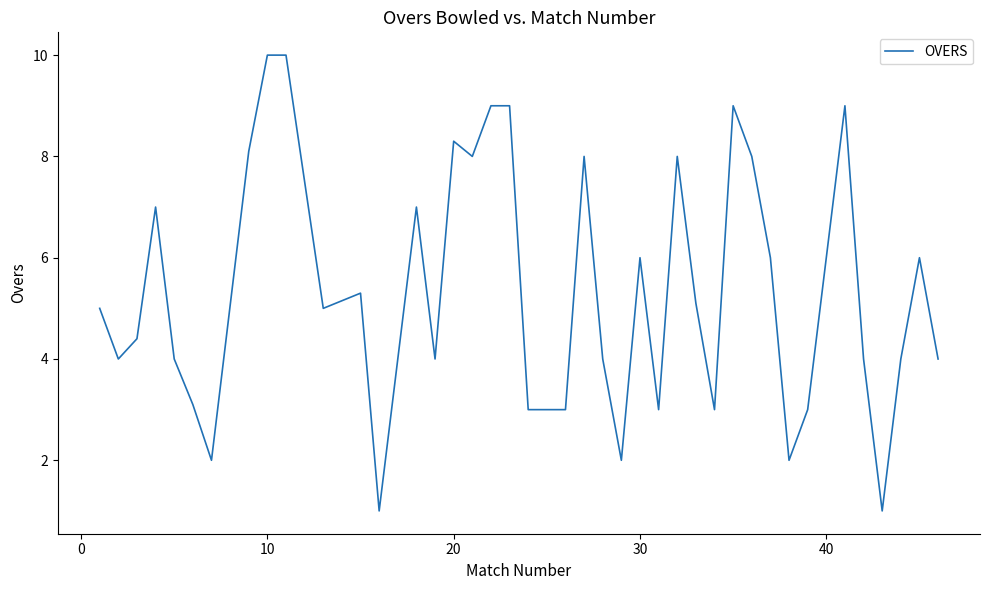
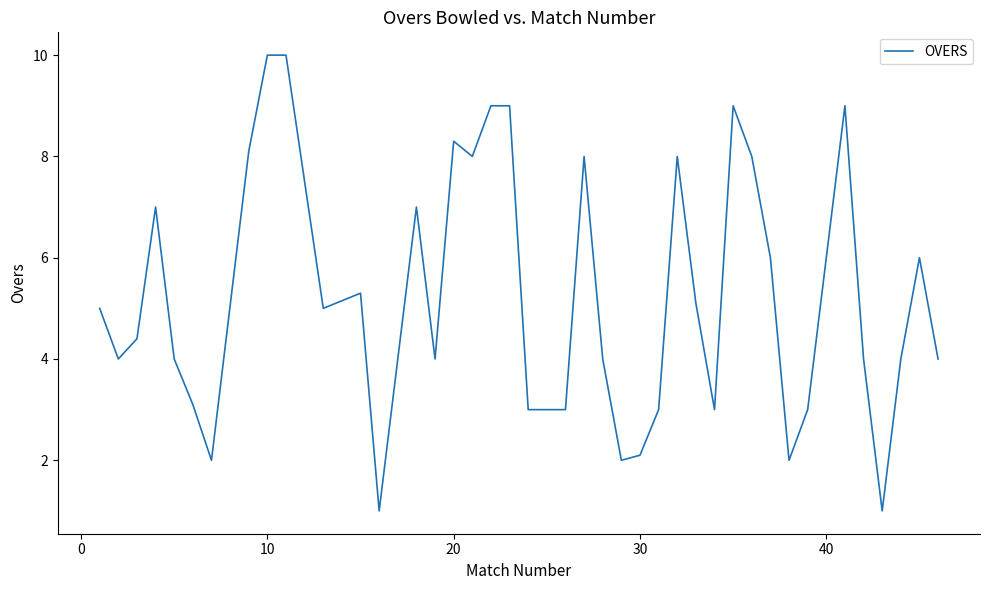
  {
    "10": 10.0,
    "20": 8.3,
-   "30": 6.0
+   "30": 2.1
  }
